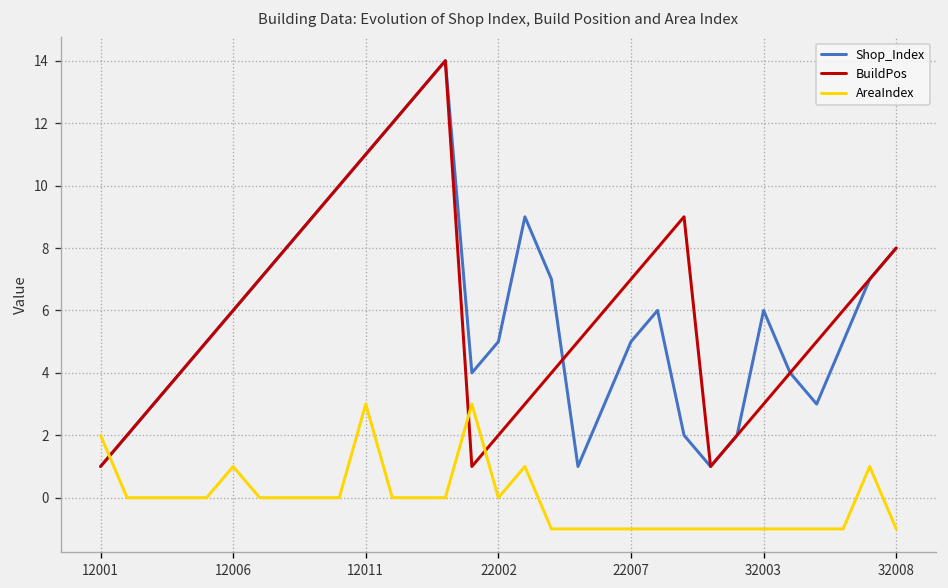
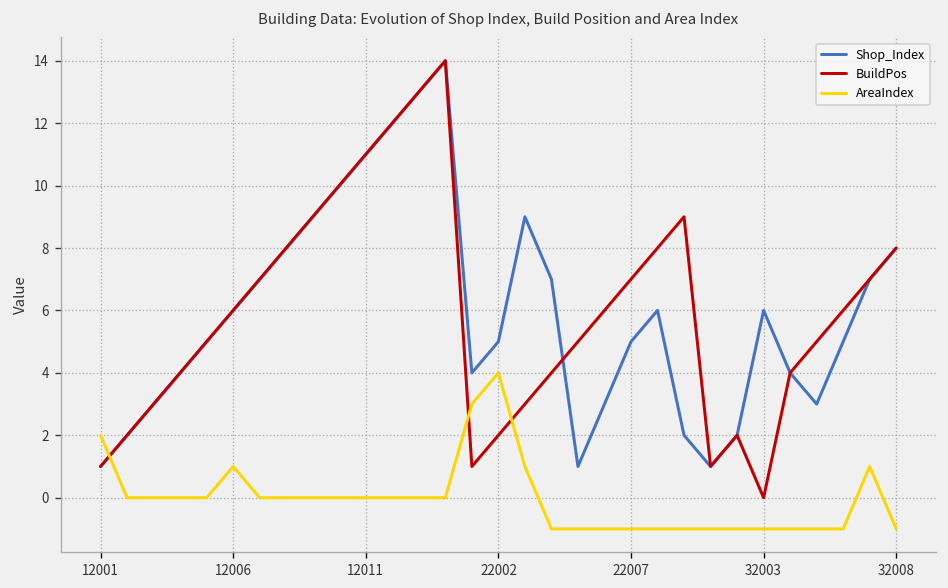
  {
    "Shop_Index": {
      "22002": 5,
      "22007": 5,
      "32003": 6
    },
    "BuildPos": {
      "22002": 2,
      "22007": 7,
-     "32003": 3
+     "32003": 0
    },
    "AreaIndex": {
      "12001": 2,
      "12006": 1,
-     "12011": 3,
-     "22002": 0,
+     "12011": 0,
+     "22002": 4,
      "22007": -1,
      "32003": -1,
      "32008": -1
    }
  }
